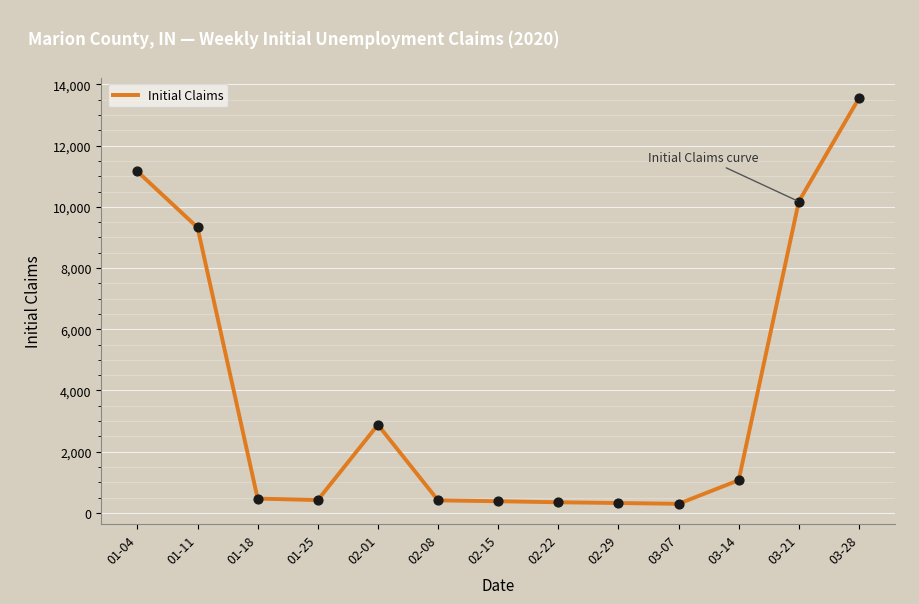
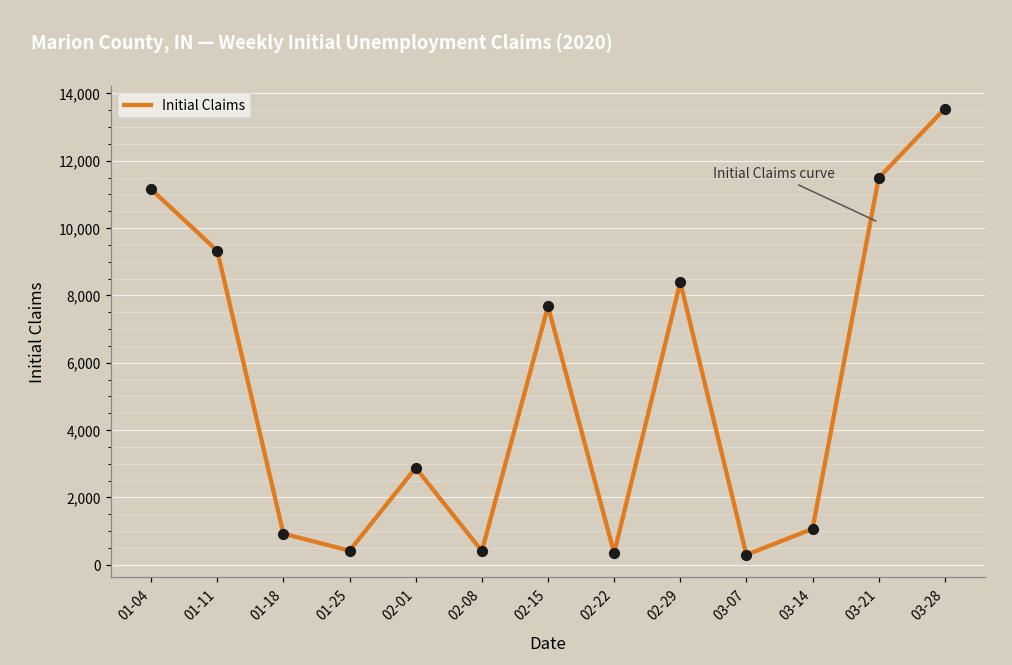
  {
    "01-04": "11,200",
    "01-11": "9,300",
-   "01-18": "500",
+   "01-18": "900",
    "01-25": "400",
    "02-01": "2,900",
    "02-08": "400",
-   "02-15": "400",
+   "02-15": "7,700",
    "02-22": "300",
-   "02-29": "300",
+   "02-29": "8,400",
    "03-07": "300",
    "03-14": "1,100",
-   "03-21": "10,200",
+   "03-21": "11,500",
    "03-28": "13,500"
  }
